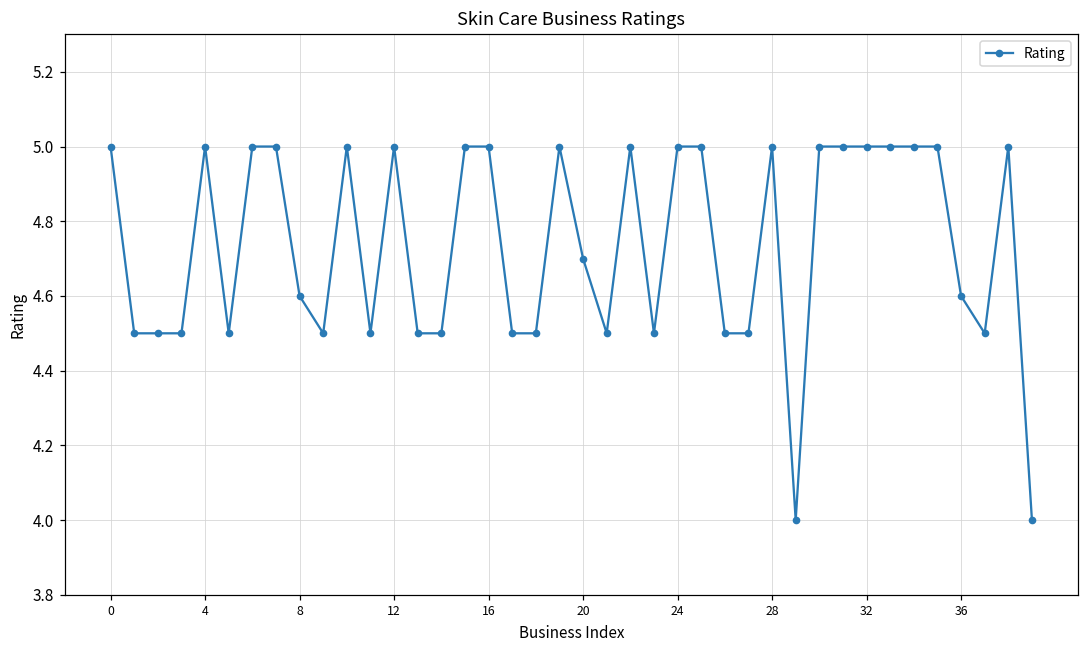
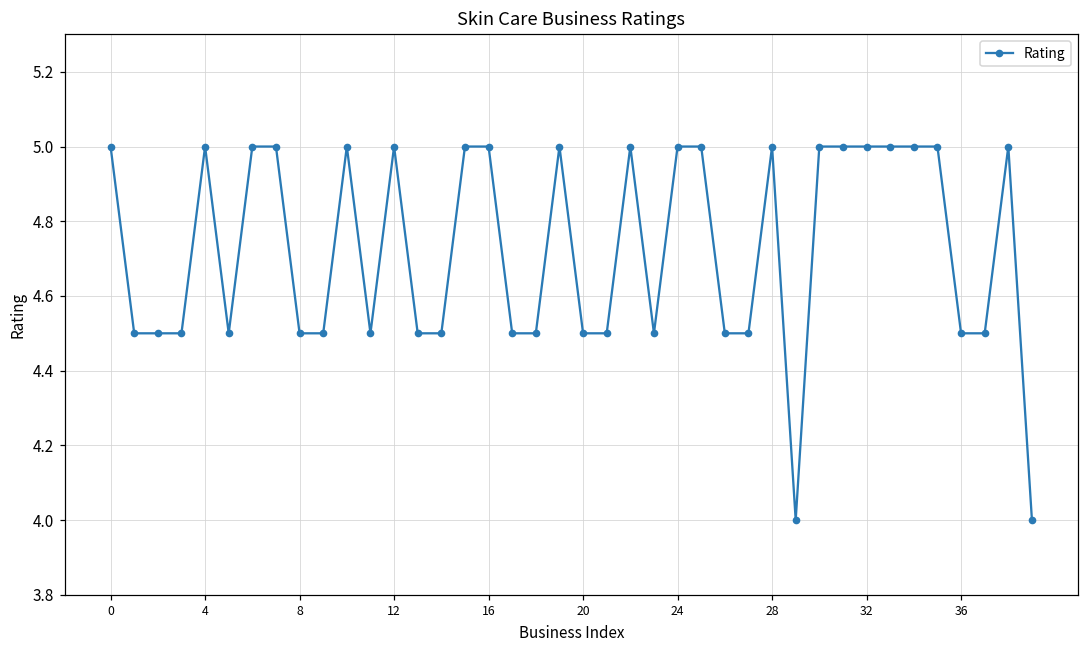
  {
    "0": 5.0,
    "4": 5.0,
-   "8": 4.6,
+   "8": 4.5,
    "12": 5.0,
    "16": 5.0,
-   "20": 4.7,
+   "20": 4.5,
    "24": 5.0,
    "28": 5.0,
    "32": 5.0,
-   "36": 4.6
+   "36": 4.5
  }
